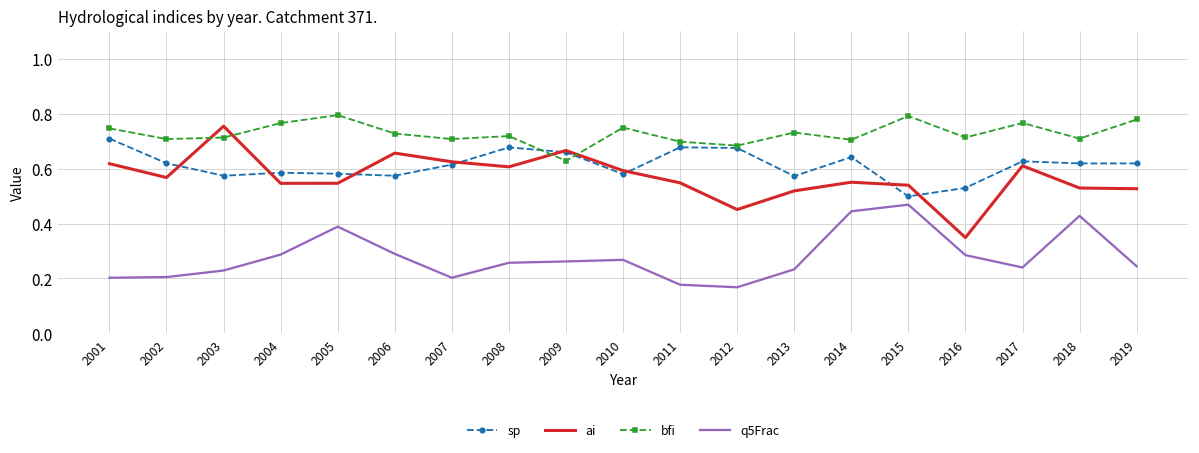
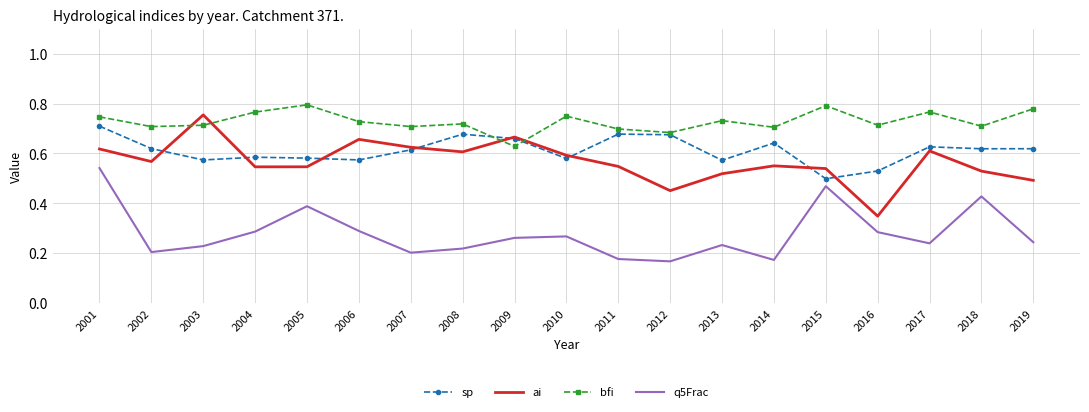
  {
    "sp": {
      "2001": 0.71,
      "2002": 0.62,
      "2003": 0.57,
      "2004": 0.59,
      "2005": 0.58,
      "2006": 0.57,
      "2007": 0.61,
      "2008": 0.68,
      "2010": 0.58,
      "2011": 0.68,
      "2013": 0.57,
      "2014": 0.64,
      "2015": 0.50,
      "2016": 0.53,
      "2017": 0.63,
      "2018": 0.62,
      "2019": 0.62
    },
    "ai": {
      "2001": 0.62,
      "2002": 0.57,
      "2003": 0.75,
      "2004": 0.55,
      "2005": 0.55,
      "2006": 0.66,
      "2007": 0.62,
      "2008": 0.61,
      "2010": 0.59,
      "2011": 0.55,
      "2012": 0.45,
      "2013": 0.52,
      "2014": 0.55,
      "2015": 0.54,
      "2016": 0.35,
      "2017": 0.61,
      "2018": 0.53,
-     "2019": 0.53
+     "2019": 0.49
    },
    "bfi": {
      "2001": 0.75,
      "2002": 0.71,
      "2003": 0.71,
      "2004": 0.77,
      "2005": 0.79,
      "2006": 0.73,
      "2007": 0.71,
      "2008": 0.72,
      "2009": 0.63,
      "2010": 0.75,
      "2011": 0.70,
      "2013": 0.73,
      "2014": 0.71,
      "2015": 0.79,
      "2016": 0.71,
      "2017": 0.77,
      "2018": 0.71,
      "2019": 0.78
    },
    "q5Frac": {
-     "2001": 0.20,
+     "2001": 0.54,
      "2002": 0.20,
      "2003": 0.23,
      "2004": 0.29,
      "2005": 0.39,
      "2006": 0.29,
      "2007": 0.20,
-     "2008": 0.26,
+     "2008": 0.22,
      "2009": 0.26,
      "2010": 0.27,
      "2011": 0.18,
      "2012": 0.17,
      "2013": 0.23,
-     "2014": 0.44,
+     "2014": 0.17,
      "2015": 0.47,
      "2016": 0.28,
      "2017": 0.24,
      "2018": 0.43,
      "2019": 0.24
    }
  }
